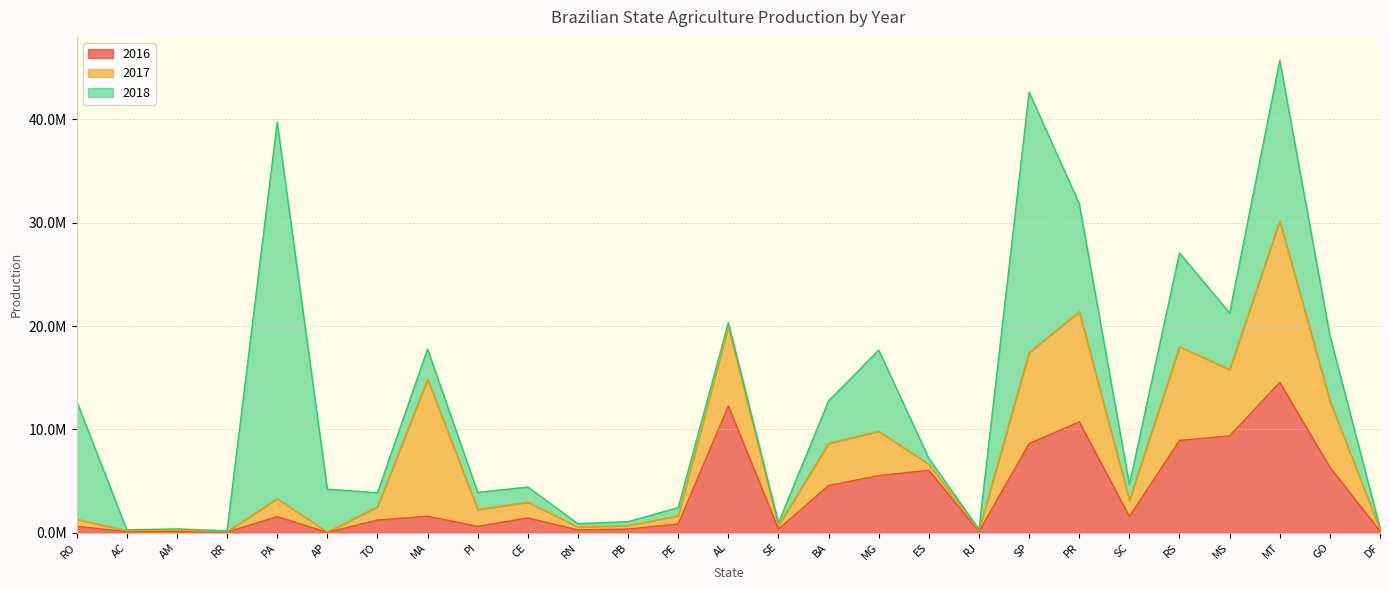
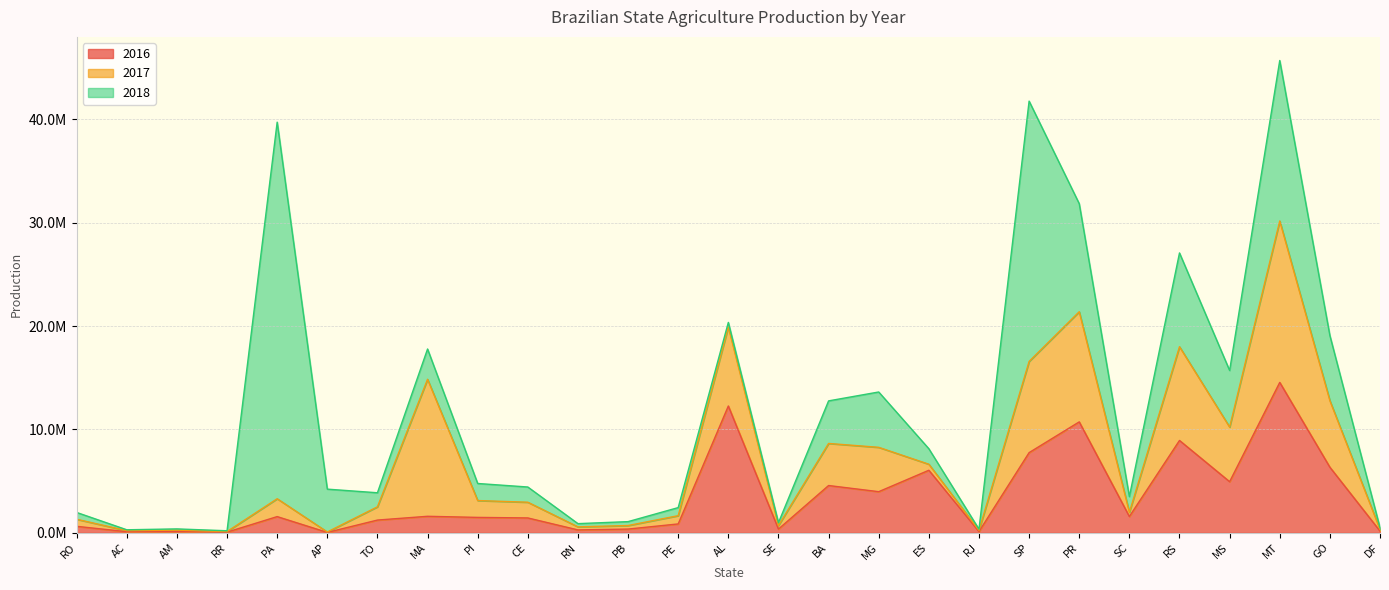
  {
    "2016": {
      "RO": 600000,
      "PA": 1600000,
      "TO": 1200000,
      "MA": 1600000,
-     "PI": 600000,
+     "PI": 1500000,
      "CE": 1400000,
      "RN": 300000,
      "PB": 400000,
      "PE": 900000,
      "AL": 12300000,
      "SE": 400000,
      "BA": 4600000,
-     "MG": 5500000,
+     "MG": 4000000,
      "ES": 6100000,
-     "SP": 8600000,
+     "SP": 7800000,
      "PR": 10700000,
      "SC": 1600000,
      "RS": 8900000,
-     "MS": 9400000,
+     "MS": 4900000,
      "MT": 14600000,
      "GO": 6300000
    },
    "2017": {
      "RO": 700000,
      "PA": 1700000,
      "TO": 1300000,
      "MA": 13300000,
      "PI": 1600000,
      "CE": 1500000,
      "RN": 300000,
      "PB": 300000,
      "PE": 800000,
      "AL": 7600000,
      "SE": 300000,
      "BA": 4100000,
      "MG": 4300000,
      "ES": 600000,
      "SP": 8800000,
      "PR": 10700000,
-     "SC": 1600000,
+     "SC": 400000,
      "RS": 9100000,
-     "MS": 6400000,
+     "MS": 5300000,
      "MT": 15600000,
      "GO": 6400000
    },
    "2018": {
-     "RO": 11400000,
+     "RO": 700000,
      "PA": 36400000,
      "AP": 4100000,
      "TO": 1400000,
      "MA": 2900000,
      "PI": 1700000,
      "CE": 1500000,
      "RN": 300000,
      "PB": 400000,
      "PE": 800000,
      "AL": 400000,
      "SE": 300000,
      "BA": 4100000,
-     "MG": 7900000,
-     "ES": 600000,
+     "MG": 5400000,
+     "ES": 1500000,
      "SP": 25200000,
      "PR": 10500000,
      "SC": 1500000,
      "RS": 9100000,
      "MS": 5500000,
      "MT": 15500000,
      "GO": 6300000
    }
  }
